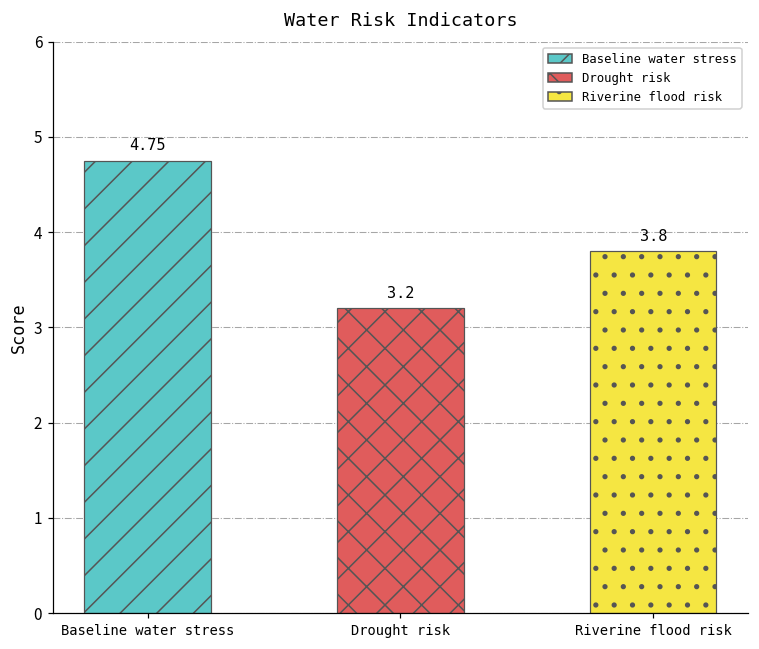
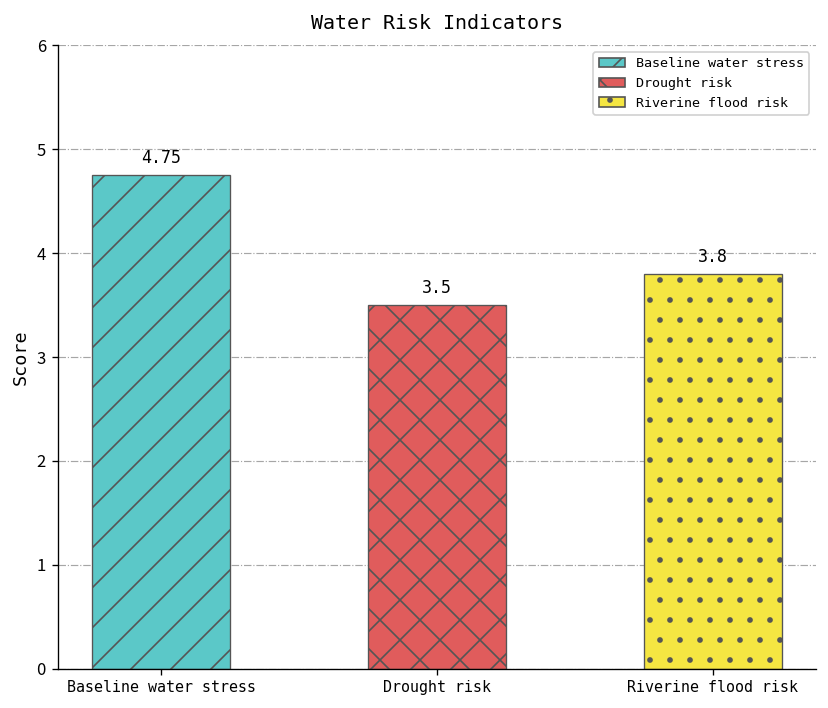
  {
    "Baseline water stress": 4.75,
-   "Drought risk": 3.2,
+   "Drought risk": 3.5,
    "Riverine flood risk": 3.8
  }
